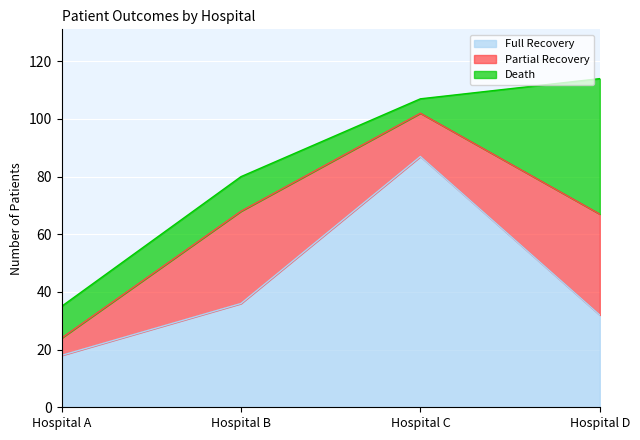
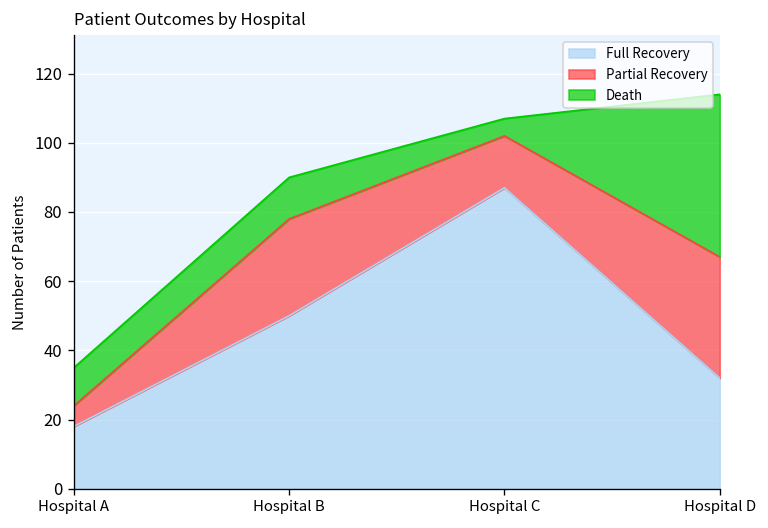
  {
    "Full Recovery": {
      "Hospital A": 18,
-     "Hospital B": 36,
+     "Hospital B": 50,
      "Hospital C": 87,
      "Hospital D": 32
    },
    "Partial Recovery": {
      "Hospital A": 6,
-     "Hospital B": 32,
+     "Hospital B": 28,
      "Hospital C": 15,
      "Hospital D": 35
    },
    "Death": {
      "Hospital A": 11,
      "Hospital B": 12,
      "Hospital C": 5,
      "Hospital D": 47
    }
  }
